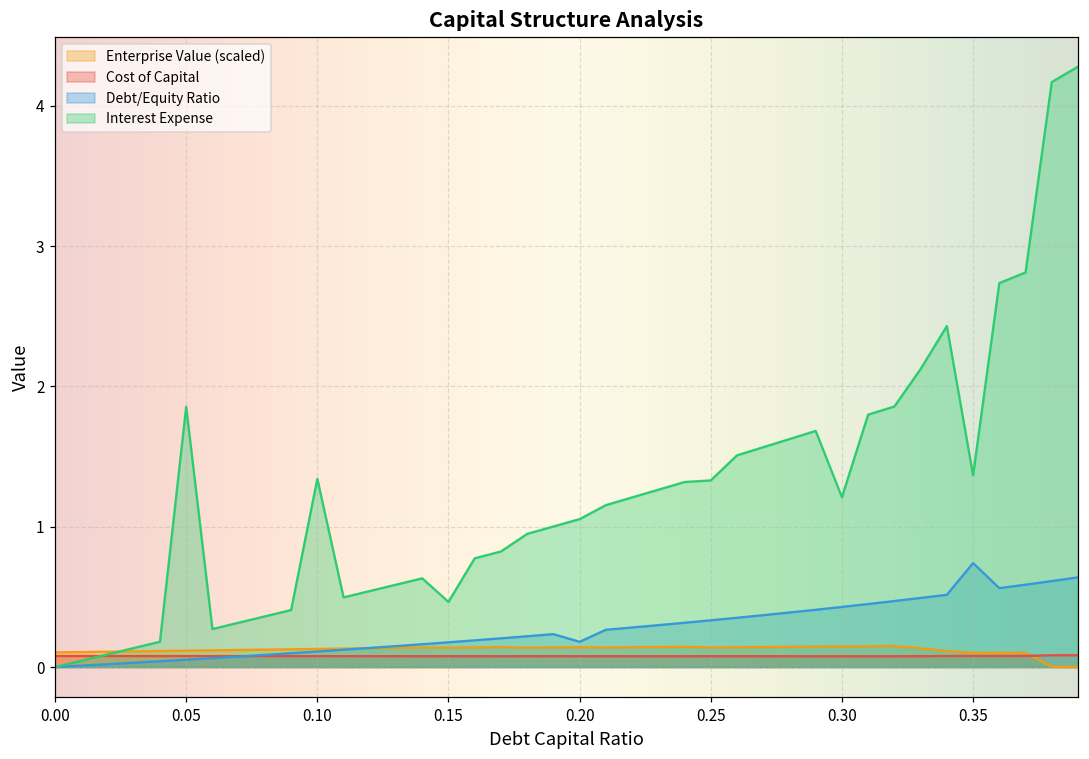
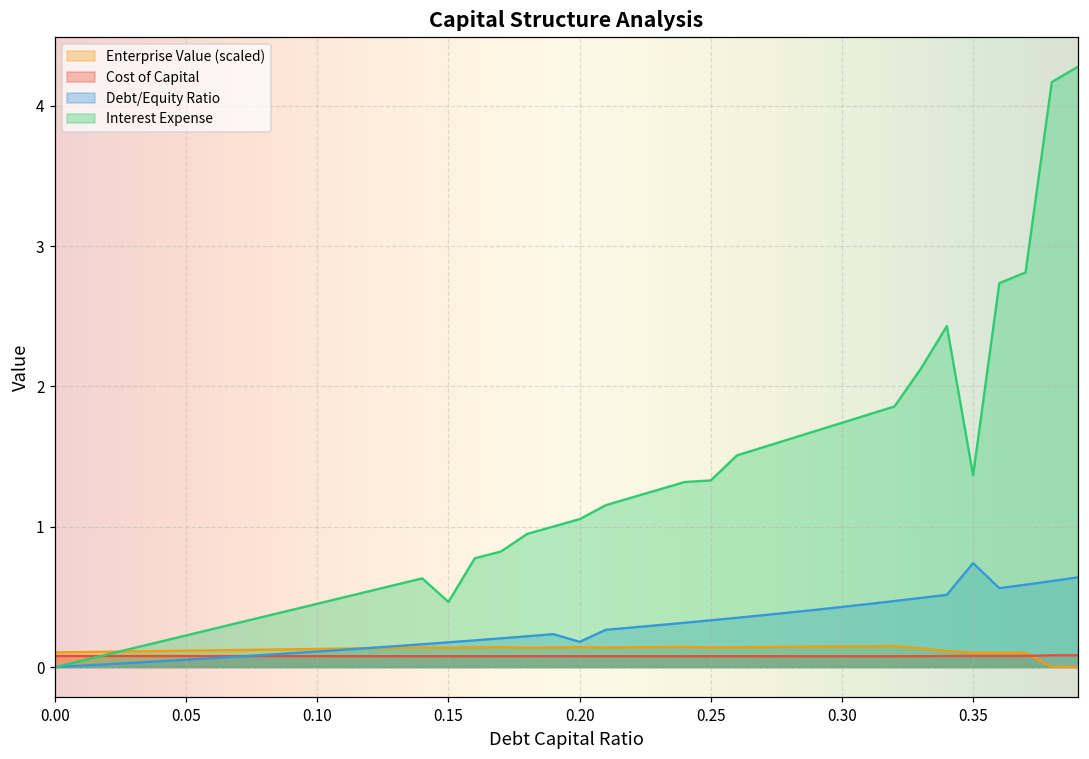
  {
    "Debt/Equity Ratio": {
      "0.05": 0.05,
      "0.15": 0.18,
      "0.20": 0.18,
      "0.25": 0.33,
      "0.30": 0.43,
      "0.35": 0.74
    },
    "Interest Expense": {
-     "0.05": 1.85,
-     "0.10": 1.34,
+     "0.05": 0.23,
+     "0.10": 0.45,
      "0.15": 0.46,
      "0.20": 1.05,
      "0.25": 1.33,
-     "0.30": 1.21,
+     "0.30": 1.74,
      "0.35": 1.37
    }
  }
